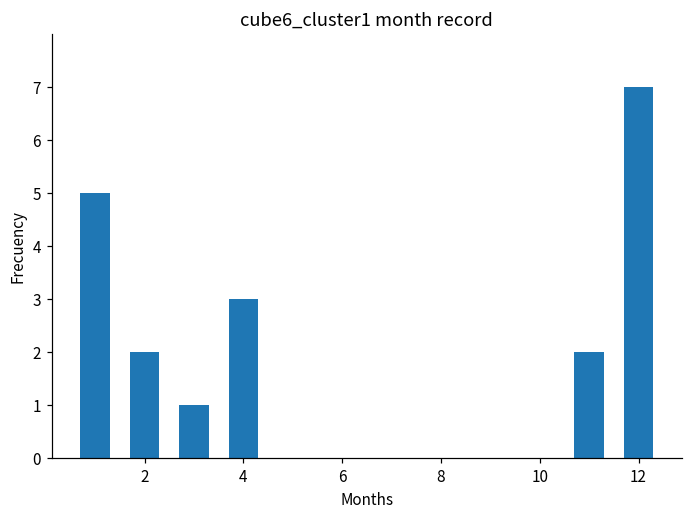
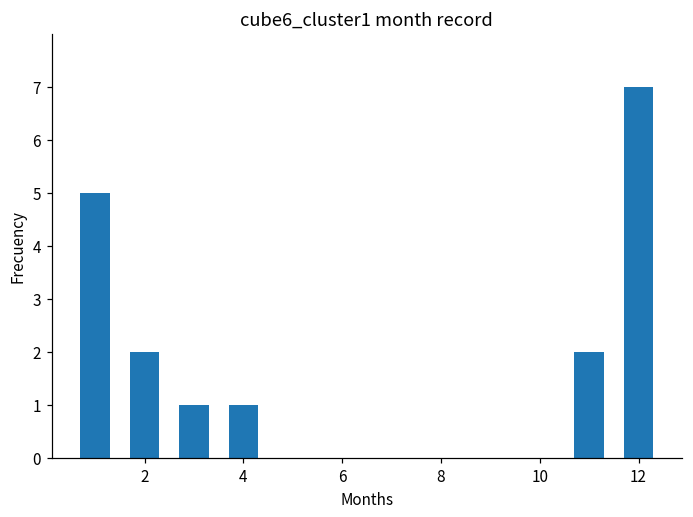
  {
    "2": 2,
-   "4": 3,
+   "4": 1,
    "12": 7
  }
